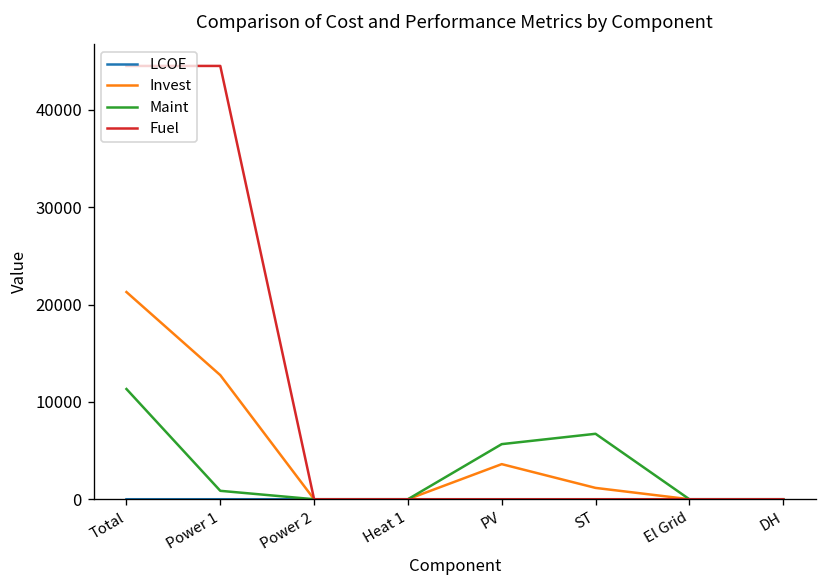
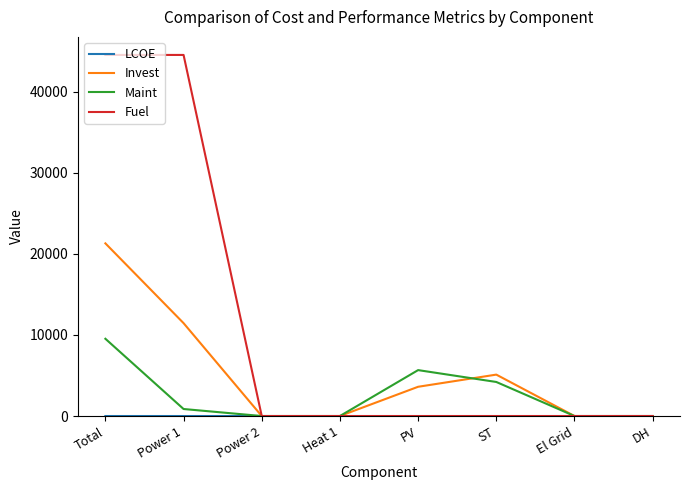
  {
    "LCOE": {
      "Total": 0,
      "Power 1": 0
    },
    "Invest": {
      "Total": 21000,
-     "Power 1": 13000,
+     "Power 1": 11000,
      "PV": 4000,
-     "ST": 1000
+     "ST": 5000
    },
    "Maint": {
-     "Total": 11000,
+     "Total": 10000,
      "Power 1": 1000,
      "PV": 6000,
-     "ST": 7000
+     "ST": 4000
    },
    "Fuel": {
      "Power 1": 45000
    }
  }
